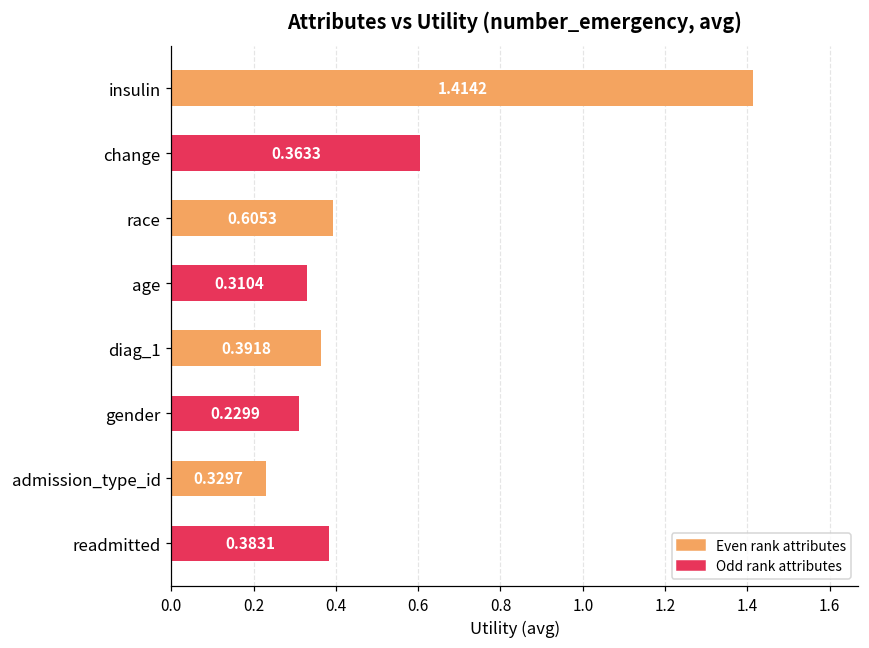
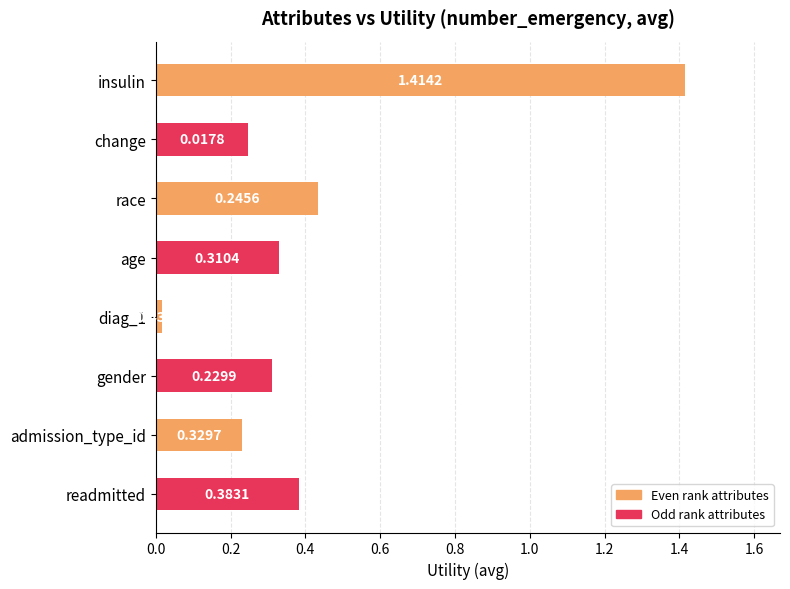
  {
    "Even rank attributes": {
      "insulin": 1.4142,
-     "race": 0.39,
-     "diag_1": 0.3633
+     "race": 0.43,
+     "diag_1": 0.0178
    },
    "Odd rank attributes": {
-     "change": 0.6053,
+     "change": 0.2456,
      "readmitted": 0.3831
    }
  }
